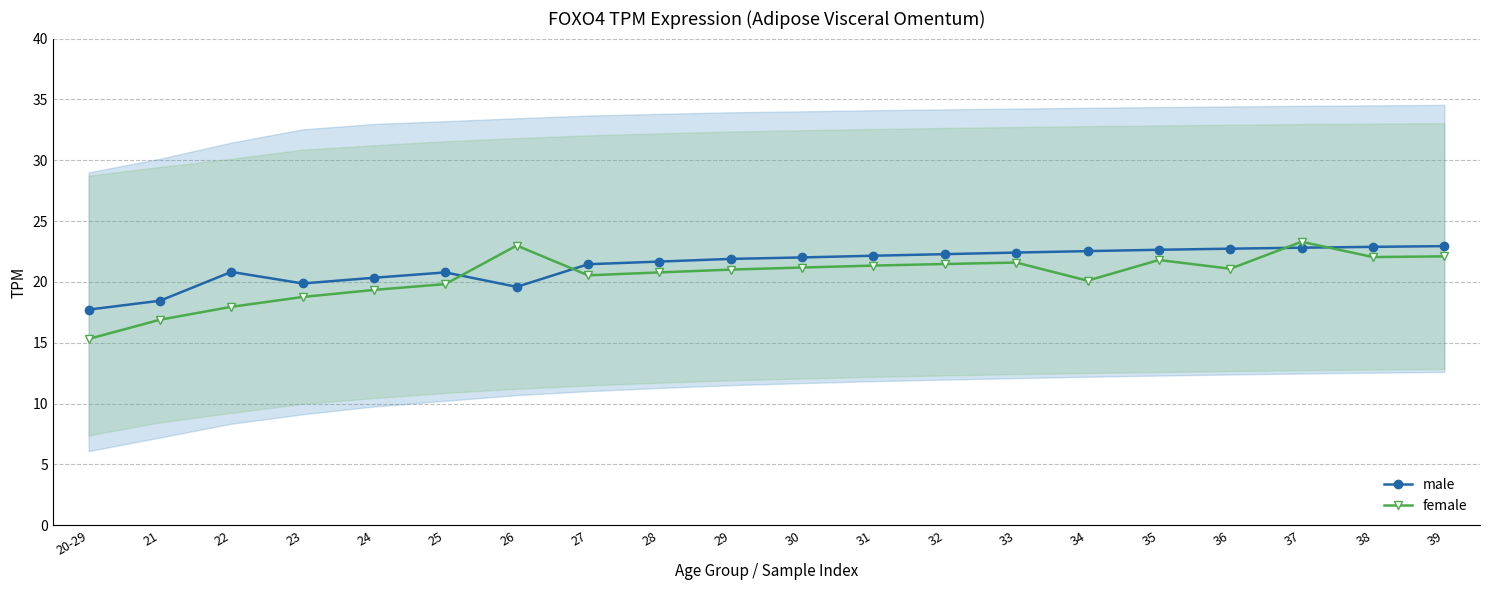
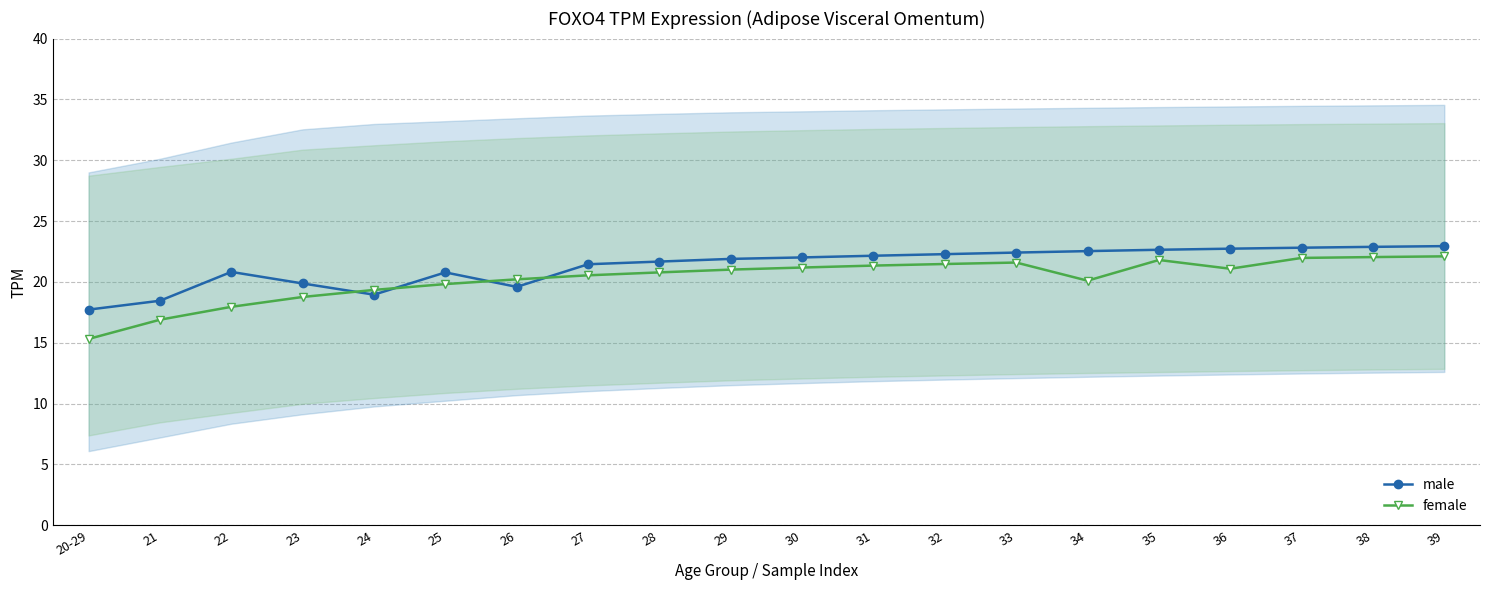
  {
    "male": {
      "20-29": 17.7,
      "21": 18.5,
      "22": 20.8,
      "23": 19.9,
-     "24": 20.3,
+     "24": 19.0,
      "25": 20.8,
      "26": 19.6,
      "27": 21.5,
      "28": 21.7,
      "29": 21.9,
      "30": 22.0,
      "31": 22.2,
      "32": 22.3,
      "33": 22.4,
      "34": 22.5,
      "35": 22.6,
      "36": 22.7,
      "37": 22.8,
      "38": 22.9,
      "39": 22.9
    },
    "female": {
      "20-29": 15.3,
      "21": 16.9,
      "22": 18.0,
      "23": 18.8,
      "24": 19.3,
      "25": 19.8,
-     "26": 23.0,
+     "26": 20.2,
      "27": 20.5,
      "28": 20.8,
      "29": 21.0,
      "30": 21.2,
      "31": 21.3,
      "32": 21.5,
      "33": 21.6,
      "34": 20.1,
      "35": 21.8,
      "36": 21.1,
-     "37": 23.3,
+     "37": 22.0,
      "38": 22.0,
      "39": 22.1
    }
  }
